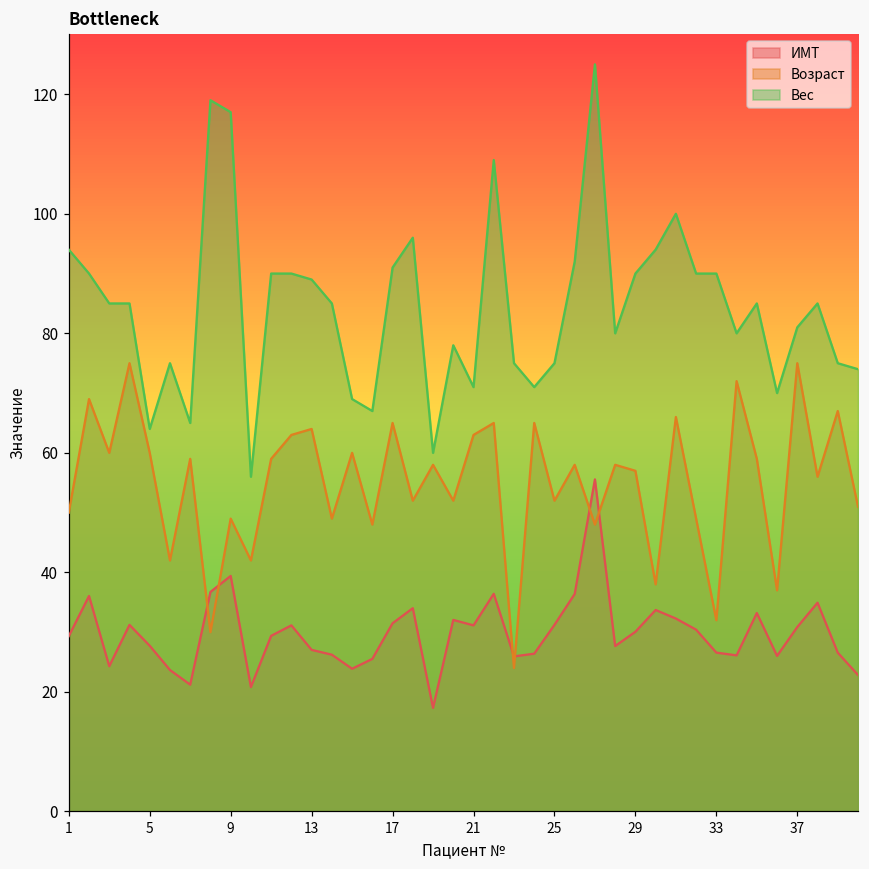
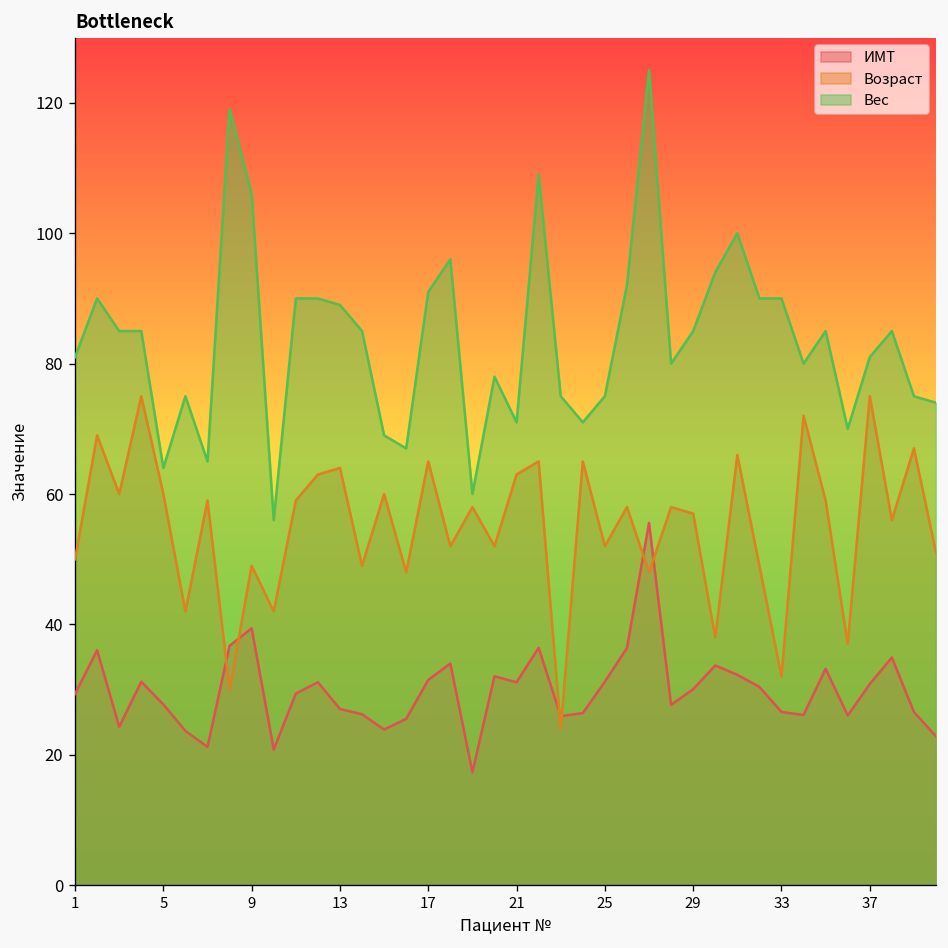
  {
    "Вес": {
-     "1": 94,
+     "1": 81,
      "5": 64,
-     "9": 117,
+     "9": 106,
      "13": 89,
      "17": 91,
      "21": 71,
      "25": 75,
-     "29": 90,
+     "29": 85,
      "33": 90,
      "37": 81
    }
  }
